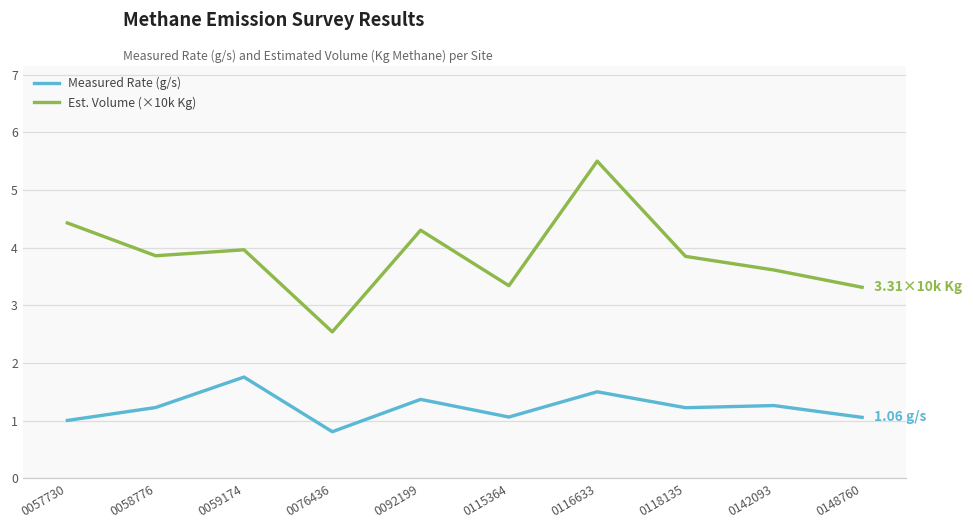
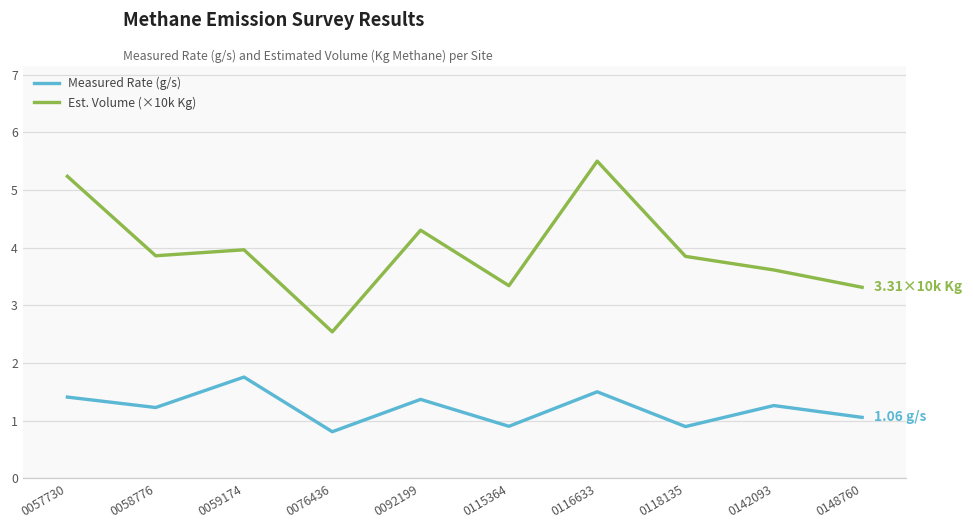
  {
    "Measured Rate (g/s)": {
-     "0057730": 1.0,
+     "0057730": 1.4,
      "0058776": 1.2,
      "0059174": 1.8,
      "0076436": 0.8,
      "0092199": 1.4,
-     "0115364": 1.1,
+     "0115364": 0.9,
      "0116633": 1.5,
-     "0118135": 1.2,
+     "0118135": 0.9,
      "0142093": 1.3
    },
    "Est. Volume (×10k Kg)": {
-     "0057730": 4.4,
+     "0057730": 5.2,
      "0058776": 3.9,
      "0059174": 4.0,
      "0076436": 2.5,
      "0092199": 4.3,
      "0115364": 3.3,
      "0116633": 5.5,
      "0118135": 3.8,
      "0142093": 3.6
    }
  }
